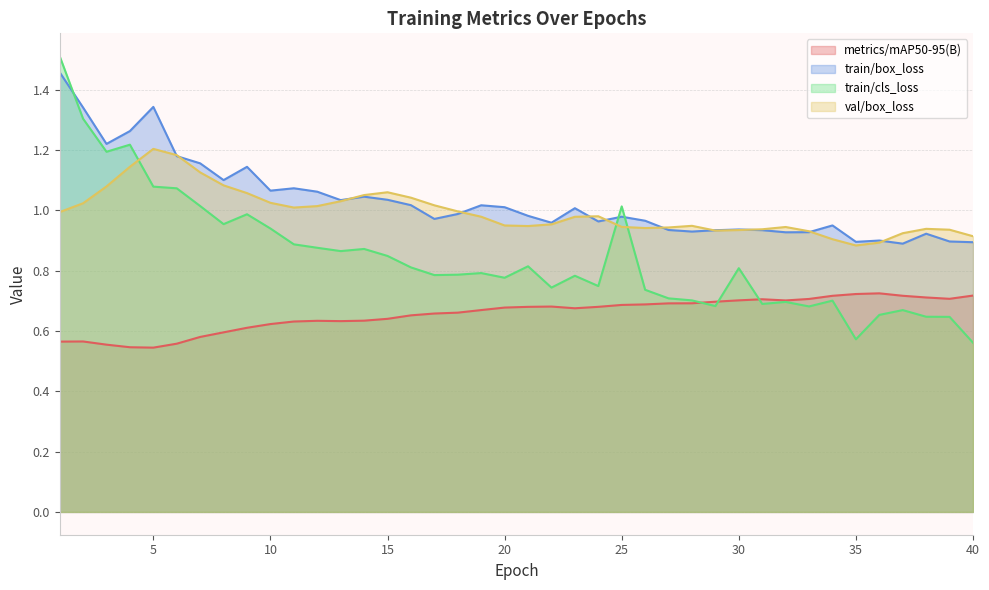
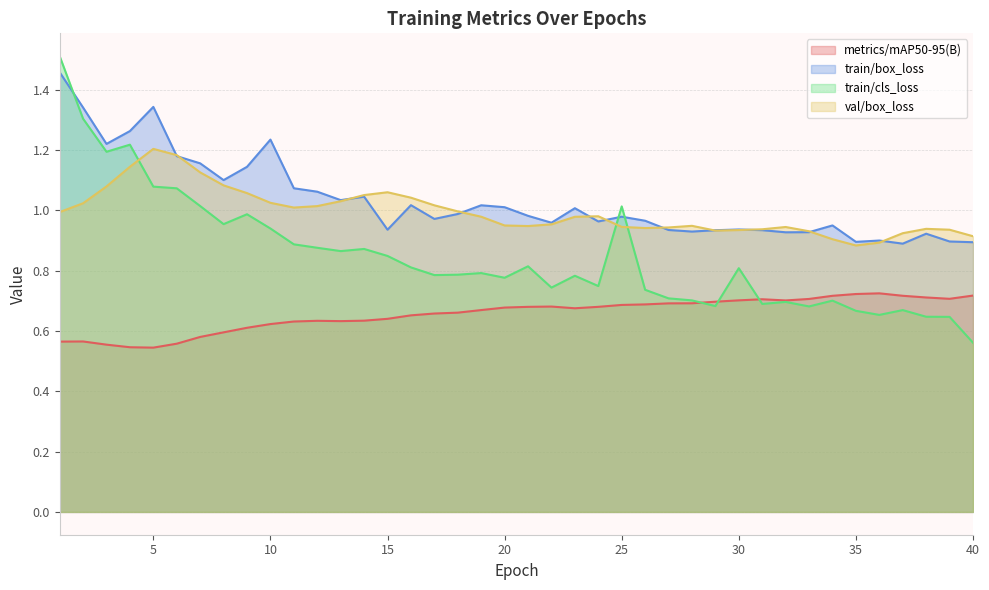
  {
    "train/box_loss": {
      "5": 1.34,
-     "10": 1.06,
-     "15": 1.03,
+     "10": 1.23,
+     "15": 0.94,
      "20": 1.01,
      "25": 0.98,
      "35": 0.90,
      "40": 0.89
    },
    "train/cls_loss": {
      "5": 1.08,
      "10": 0.94,
      "15": 0.85,
      "20": 0.78,
      "25": 1.01,
      "30": 0.81,
-     "35": 0.57,
+     "35": 0.67,
      "40": 0.56
    }
  }
